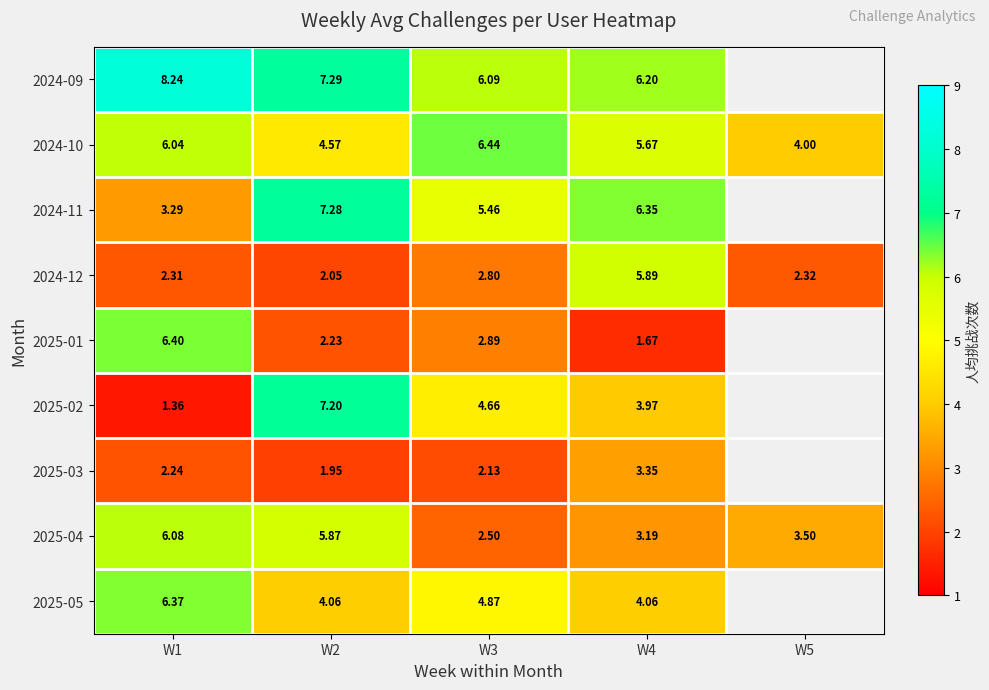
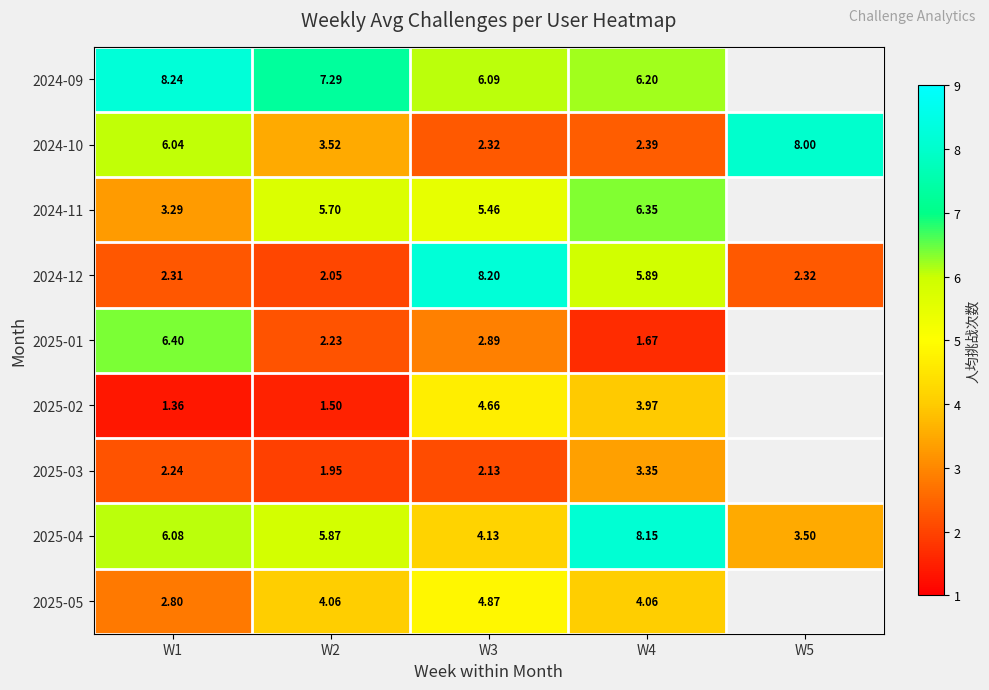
  {
    "2024-09": {
      "W1": 8.24,
      "W2": 7.29,
      "W3": 6.09,
      "W4": 6.20
    },
    "2024-10": {
      "W1": 6.04,
-     "W2": 4.57,
-     "W3": 6.44,
-     "W4": 5.67,
-     "W5": 4.00
+     "W2": 3.52,
+     "W3": 2.32,
+     "W4": 2.39,
+     "W5": 8.00
    },
    "2024-11": {
      "W1": 3.29,
-     "W2": 7.28,
+     "W2": 5.70,
      "W3": 5.46,
      "W4": 6.35
    },
    "2024-12": {
      "W1": 2.31,
      "W2": 2.05,
-     "W3": 2.80,
+     "W3": 8.20,
      "W4": 5.89,
      "W5": 2.32
    },
    "2025-01": {
      "W1": 6.40,
      "W2": 2.23,
      "W3": 2.89,
      "W4": 1.67
    },
    "2025-02": {
      "W1": 1.36,
-     "W2": 7.20,
+     "W2": 1.50,
      "W3": 4.66,
      "W4": 3.97
    },
    "2025-03": {
      "W1": 2.24,
      "W2": 1.95,
      "W3": 2.13,
      "W4": 3.35
    },
    "2025-04": {
      "W1": 6.08,
      "W2": 5.87,
-     "W3": 2.50,
-     "W4": 3.19,
+     "W3": 4.13,
+     "W4": 8.15,
      "W5": 3.50
    },
    "2025-05": {
-     "W1": 6.37,
+     "W1": 2.80,
      "W2": 4.06,
      "W3": 4.87,
      "W4": 4.06
    }
  }
